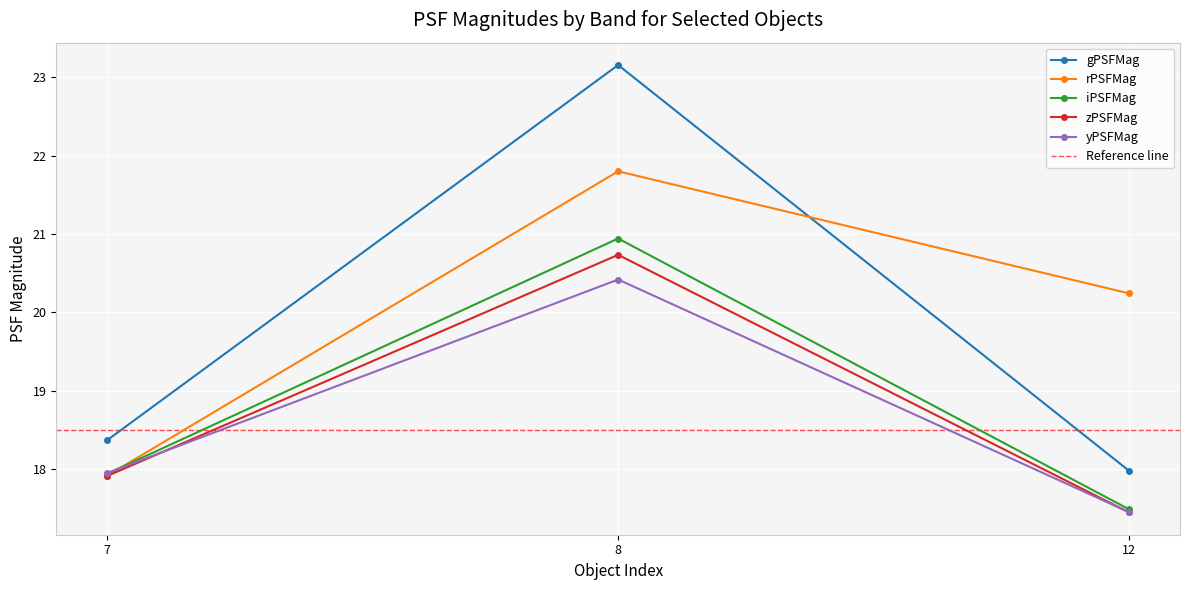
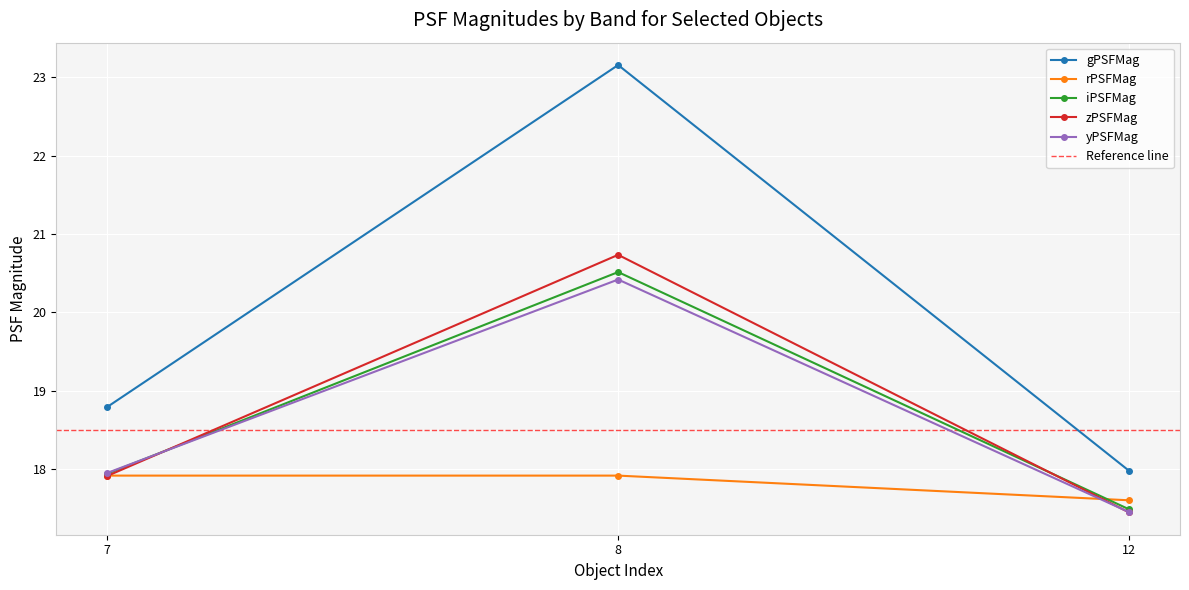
  {
    "gPSFMag": {
-     "7": 18.4,
+     "7": 18.8,
      "8": 23.2,
      "12": 18.0
    },
    "rPSFMag": {
-     "8": 21.8,
-     "12": 20.2
+     "8": 17.9,
+     "12": 17.6
    },
    "iPSFMag": {
-     "8": 20.9,
+     "8": 20.5,
      "12": 17.5
    },
    "zPSFMag": {
      "8": 20.7
    },
    "yPSFMag": {
      "8": 20.4
    }
  }
